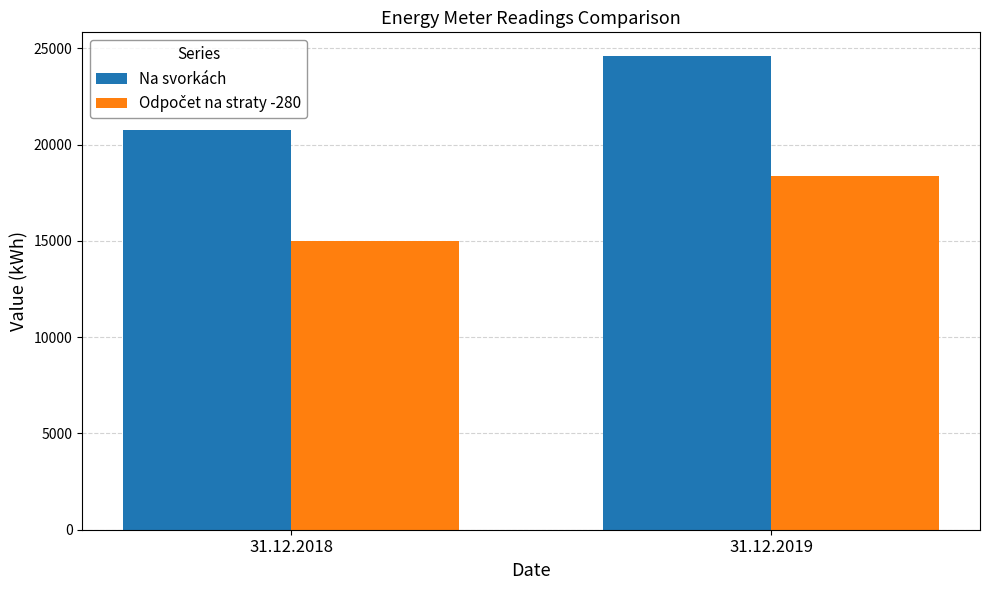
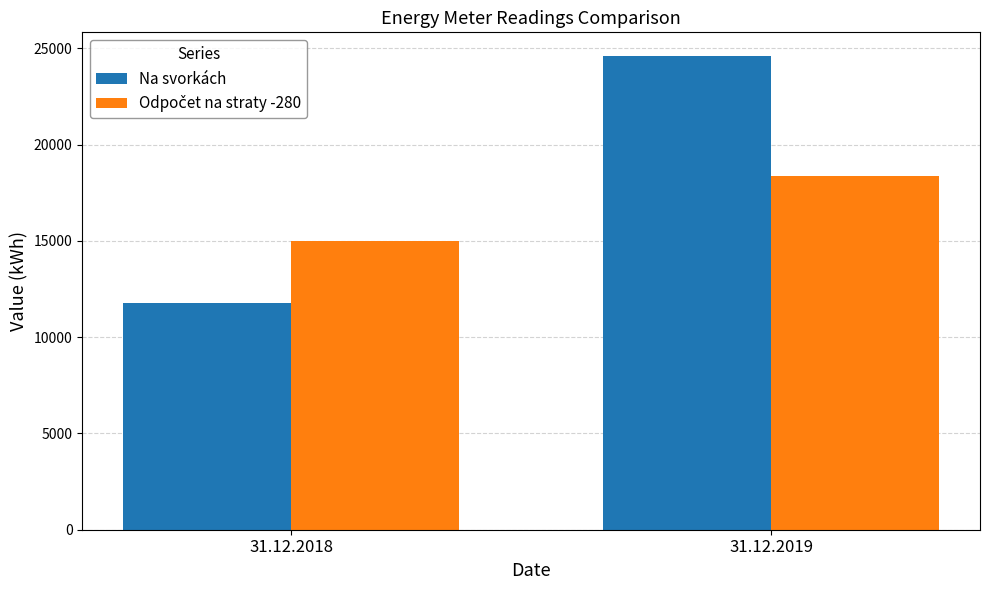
  {
    "Na svorkách": {
-     "31.12.2018": 20800,
+     "31.12.2018": 11800,
      "31.12.2019": 24600
    },
    "Odpočet na straty -280": {
      "31.12.2018": 15000,
      "31.12.2019": 18400
    }
  }
